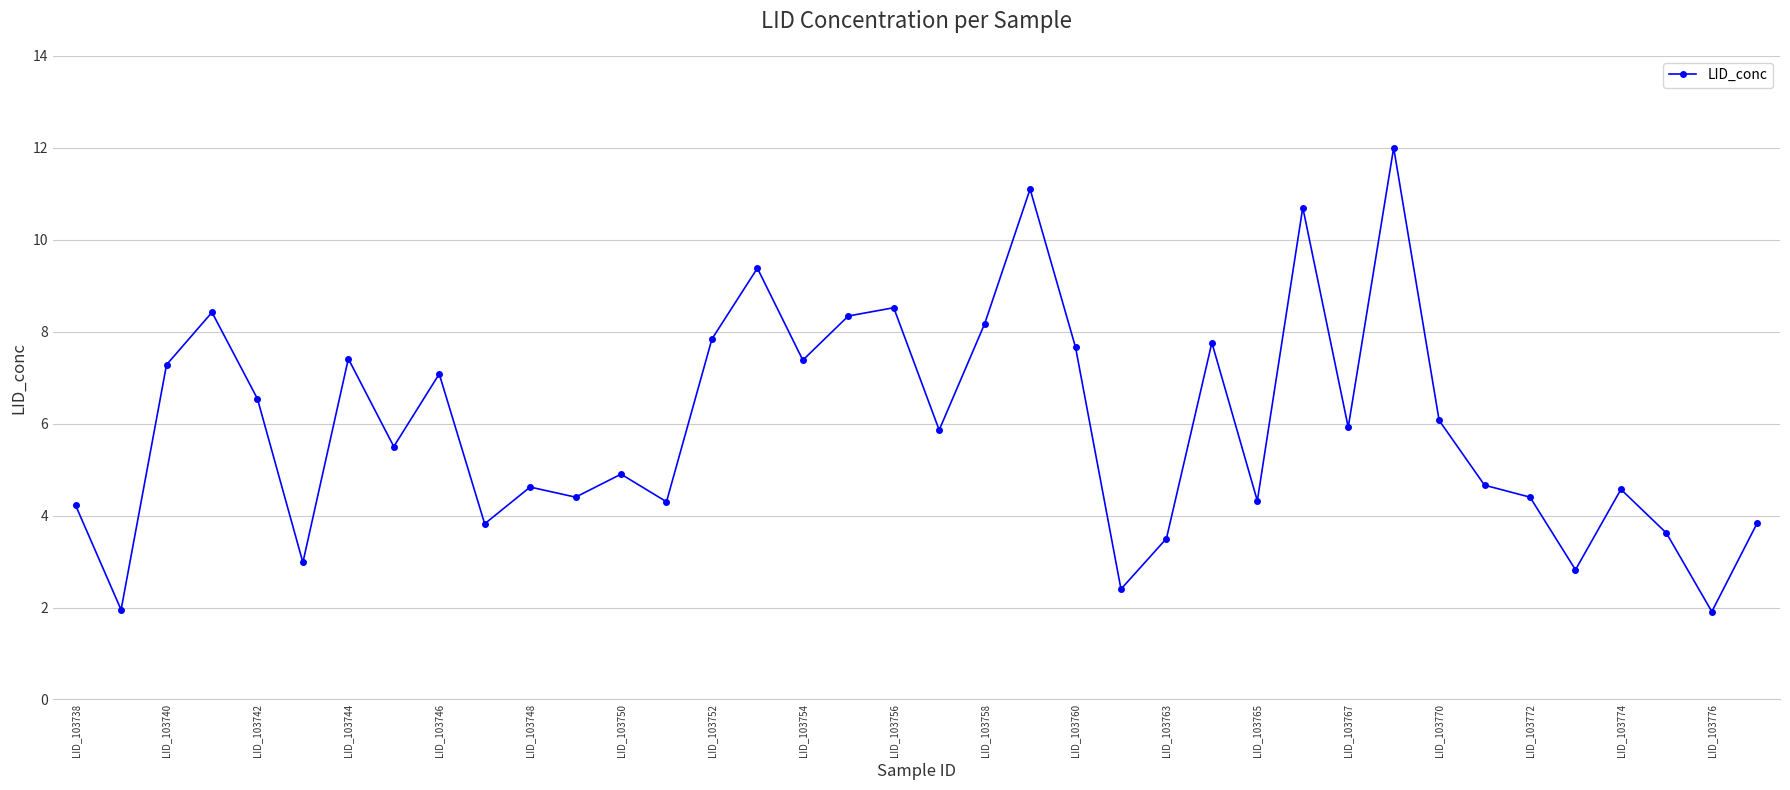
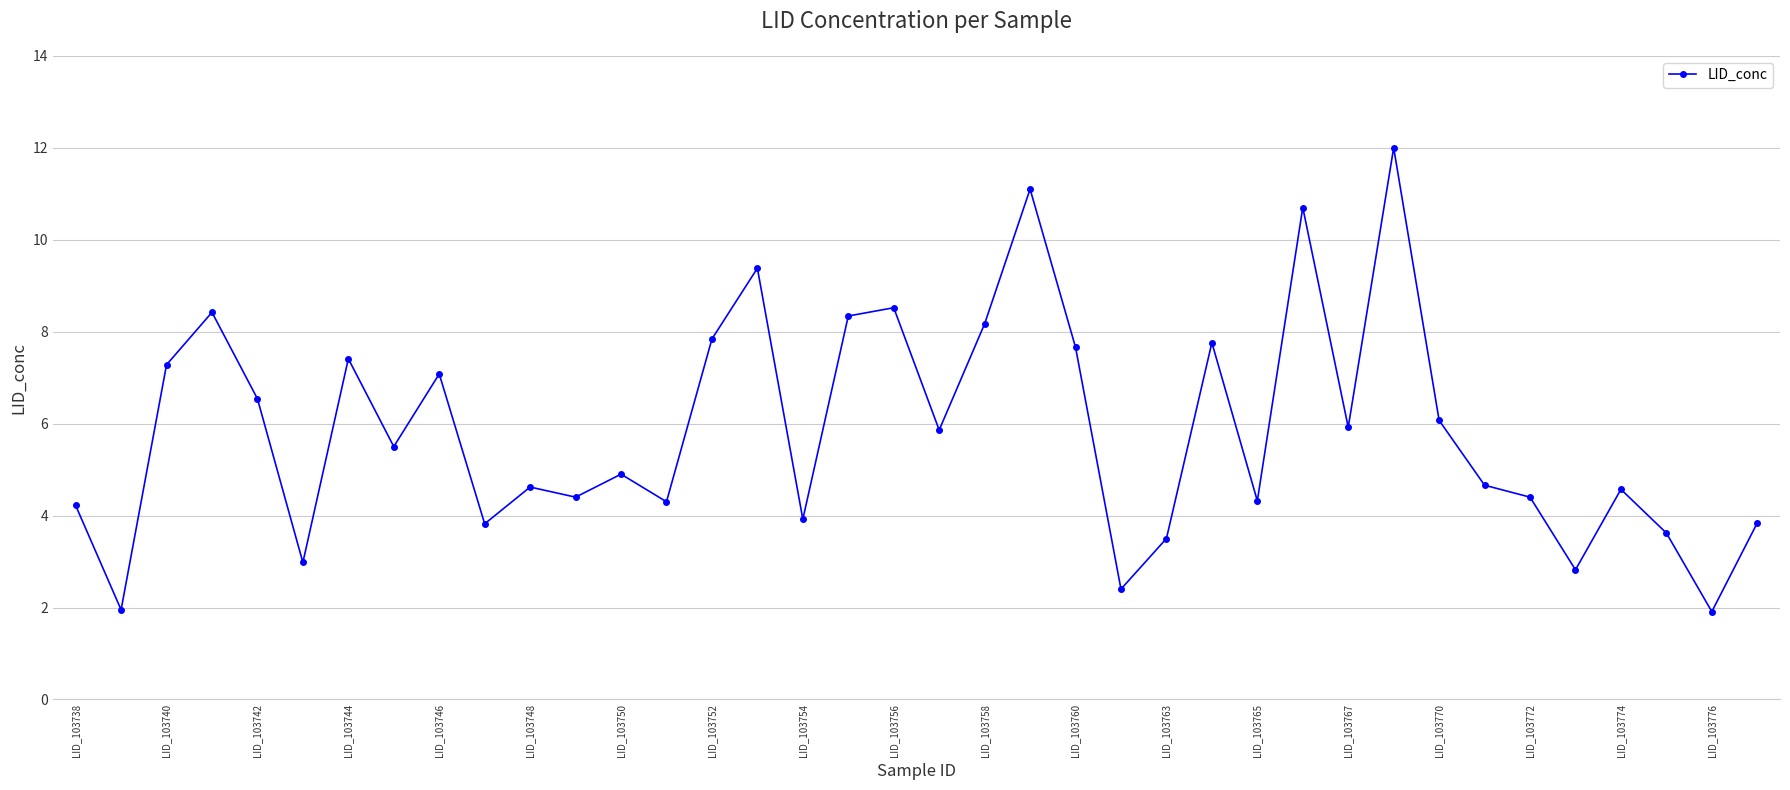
  {
    "LID_103738": 4.2,
    "LID_103740": 7.3,
    "LID_103742": 6.5,
    "LID_103744": 7.4,
    "LID_103746": 7.1,
    "LID_103748": 4.6,
    "LID_103750": 4.9,
    "LID_103752": 7.8,
-   "LID_103754": 7.4,
+   "LID_103754": 3.9,
    "LID_103756": 8.5,
    "LID_103758": 8.2,
    "LID_103760": 7.7,
    "LID_103763": 3.5,
    "LID_103765": 4.3,
    "LID_103767": 5.9,
    "LID_103770": 6.1,
    "LID_103772": 4.4,
    "LID_103774": 4.6,
    "LID_103776": 1.9
  }
